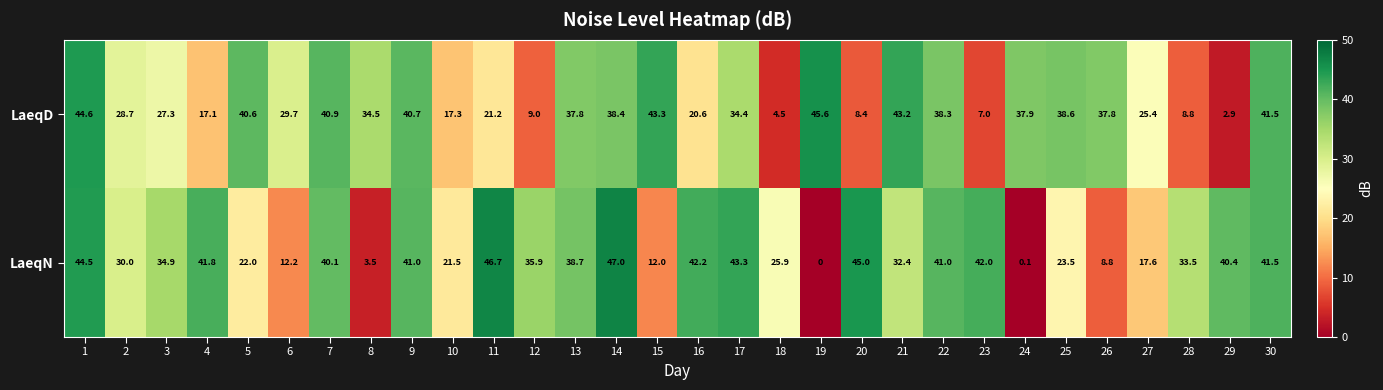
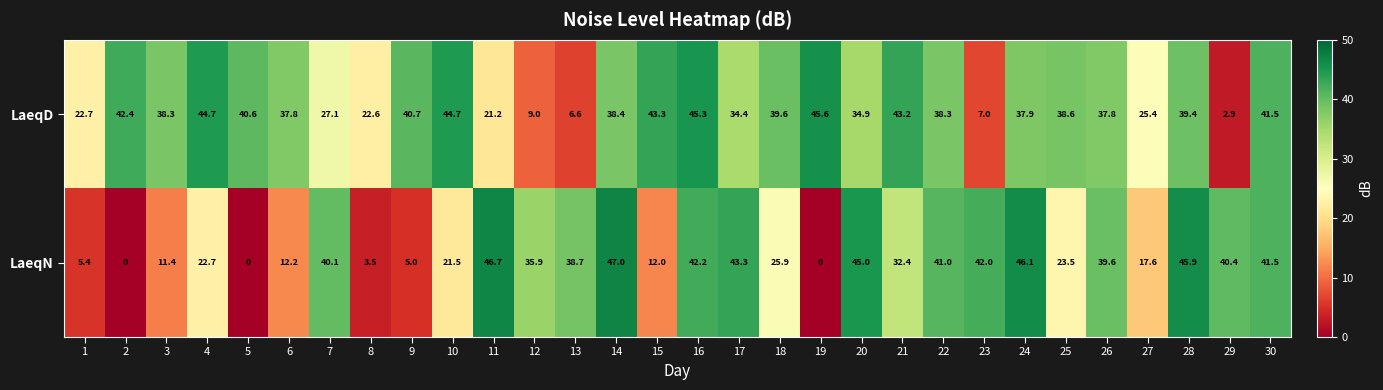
  {
    "LaeqD": {
-     "1": 44.6,
-     "2": 28.7,
-     "3": 27.3,
-     "4": 17.1,
+     "1": 22.7,
+     "2": 42.4,
+     "3": 38.3,
+     "4": 44.7,
      "5": 40.6,
-     "6": 29.7,
-     "7": 40.9,
-     "8": 34.5,
+     "6": 37.8,
+     "7": 27.1,
+     "8": 22.6,
      "9": 40.7,
-     "10": 17.3,
+     "10": 44.7,
      "11": 21.2,
      "12": 9.0,
-     "13": 37.8,
+     "13": 6.6,
      "14": 38.4,
      "15": 43.3,
-     "16": 20.6,
+     "16": 45.3,
      "17": 34.4,
-     "18": 4.5,
+     "18": 39.6,
      "19": 45.6,
-     "20": 8.4,
+     "20": 34.9,
      "21": 43.2,
      "22": 38.3,
      "23": 7.0,
      "24": 37.9,
      "25": 38.6,
      "26": 37.8,
      "27": 25.4,
-     "28": 8.8,
+     "28": 39.4,
      "29": 2.9,
      "30": 41.5
    },
    "LaeqN": {
-     "1": 44.5,
-     "2": 30.0,
-     "3": 34.9,
-     "4": 41.8,
-     "5": 22.0,
+     "1": 5.4,
+     "2": 0,
+     "3": 11.4,
+     "4": 22.7,
+     "5": 0,
      "6": 12.2,
      "7": 40.1,
      "8": 3.5,
-     "9": 41.0,
+     "9": 5.0,
      "10": 21.5,
      "11": 46.7,
      "12": 35.9,
      "13": 38.7,
      "14": 47.0,
      "15": 12.0,
      "16": 42.2,
      "17": 43.3,
      "18": 25.9,
      "19": 0,
      "20": 45.0,
      "21": 32.4,
      "22": 41.0,
      "23": 42.0,
-     "24": 0.1,
+     "24": 46.1,
      "25": 23.5,
-     "26": 8.8,
+     "26": 39.6,
      "27": 17.6,
-     "28": 33.5,
+     "28": 45.9,
      "29": 40.4,
      "30": 41.5
    }
  }
